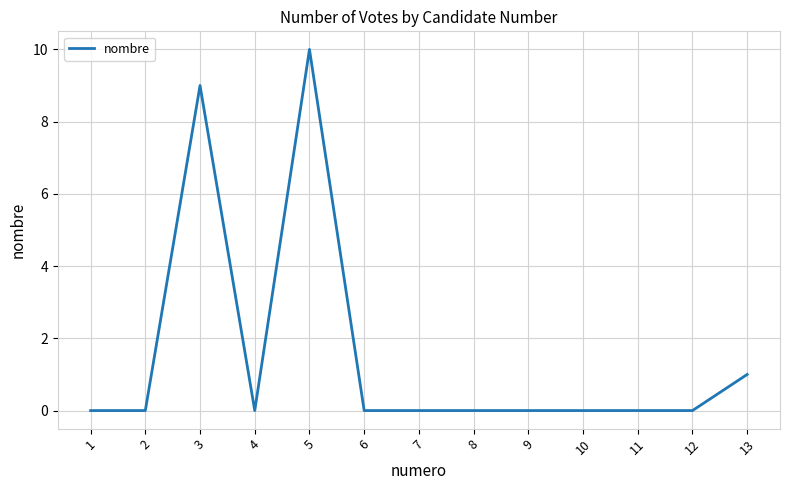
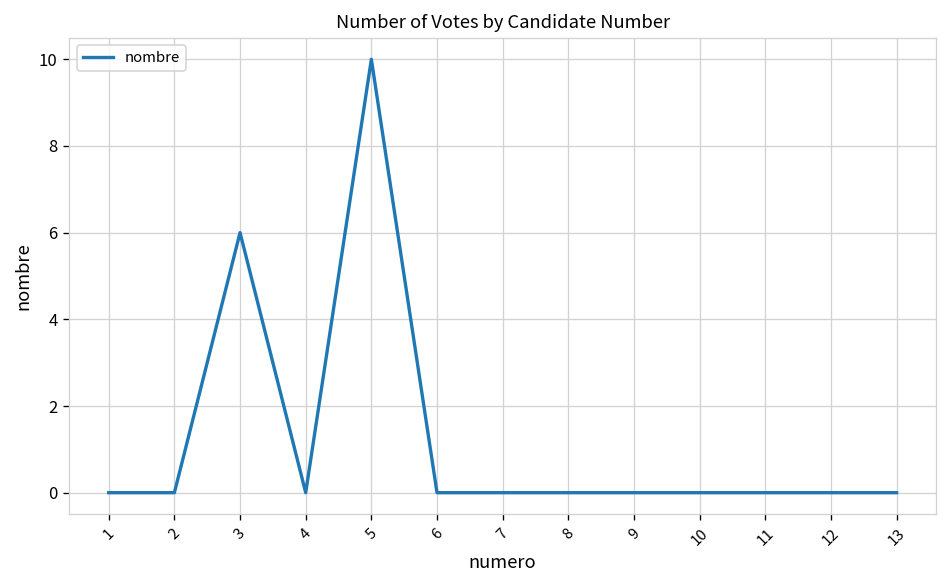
  {
    "1": 0,
    "2": 0,
-   "3": 9,
+   "3": 6,
    "4": 0,
    "5": 10,
    "6": 0,
    "7": 0,
    "8": 0,
    "9": 0,
    "10": 0,
    "11": 0,
    "12": 0,
-   "13": 1
+   "13": 0
  }
